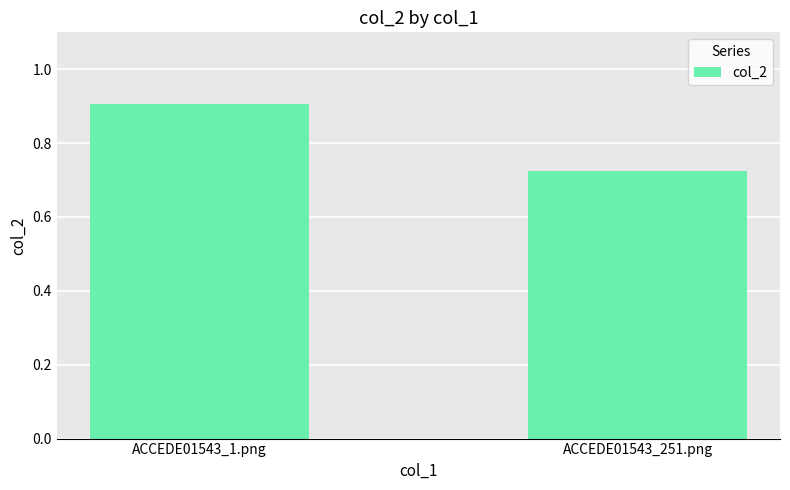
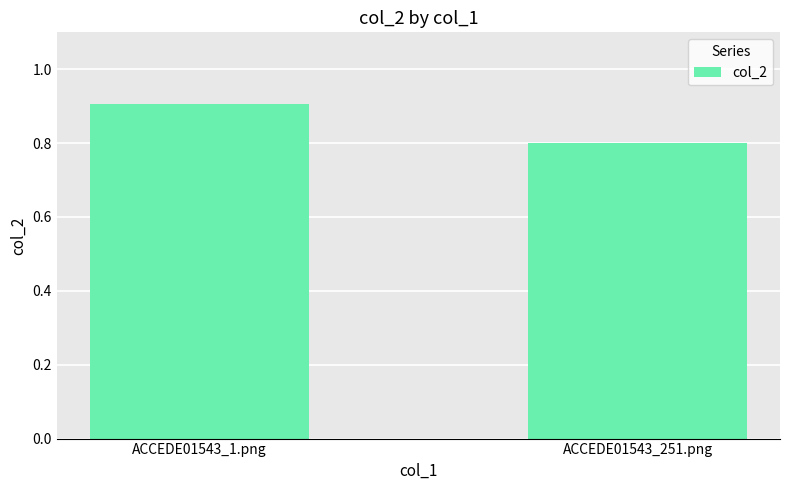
  {
    "ACCEDE01543_1.png": 0.91,
-   "ACCEDE01543_251.png": 0.72
+   "ACCEDE01543_251.png": 0.80
  }
